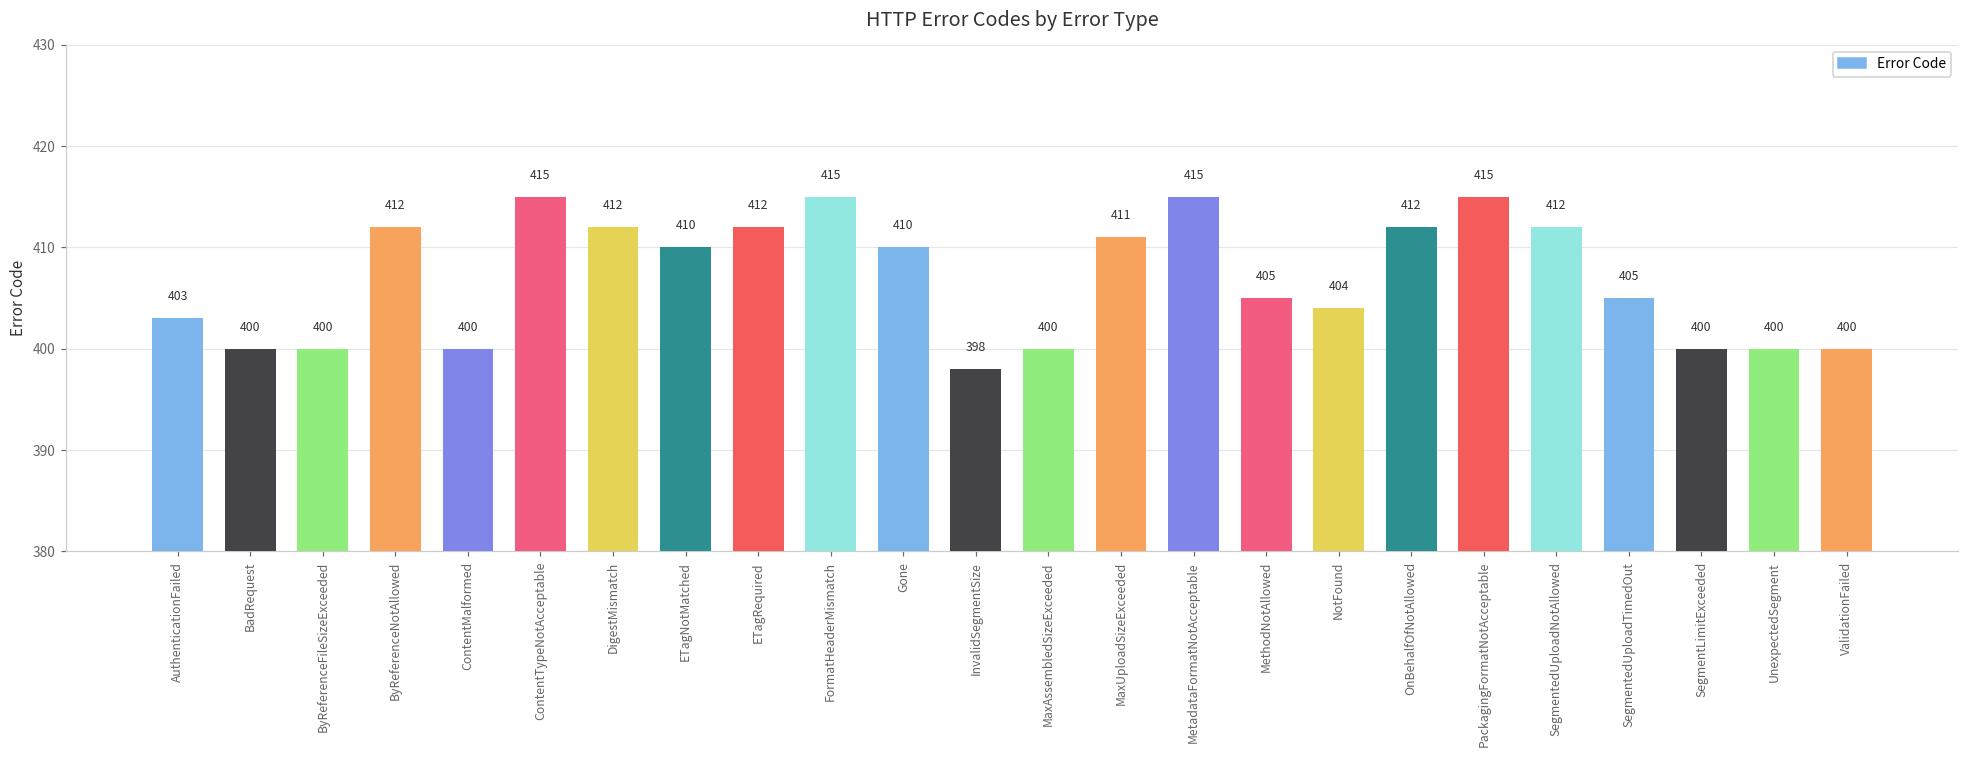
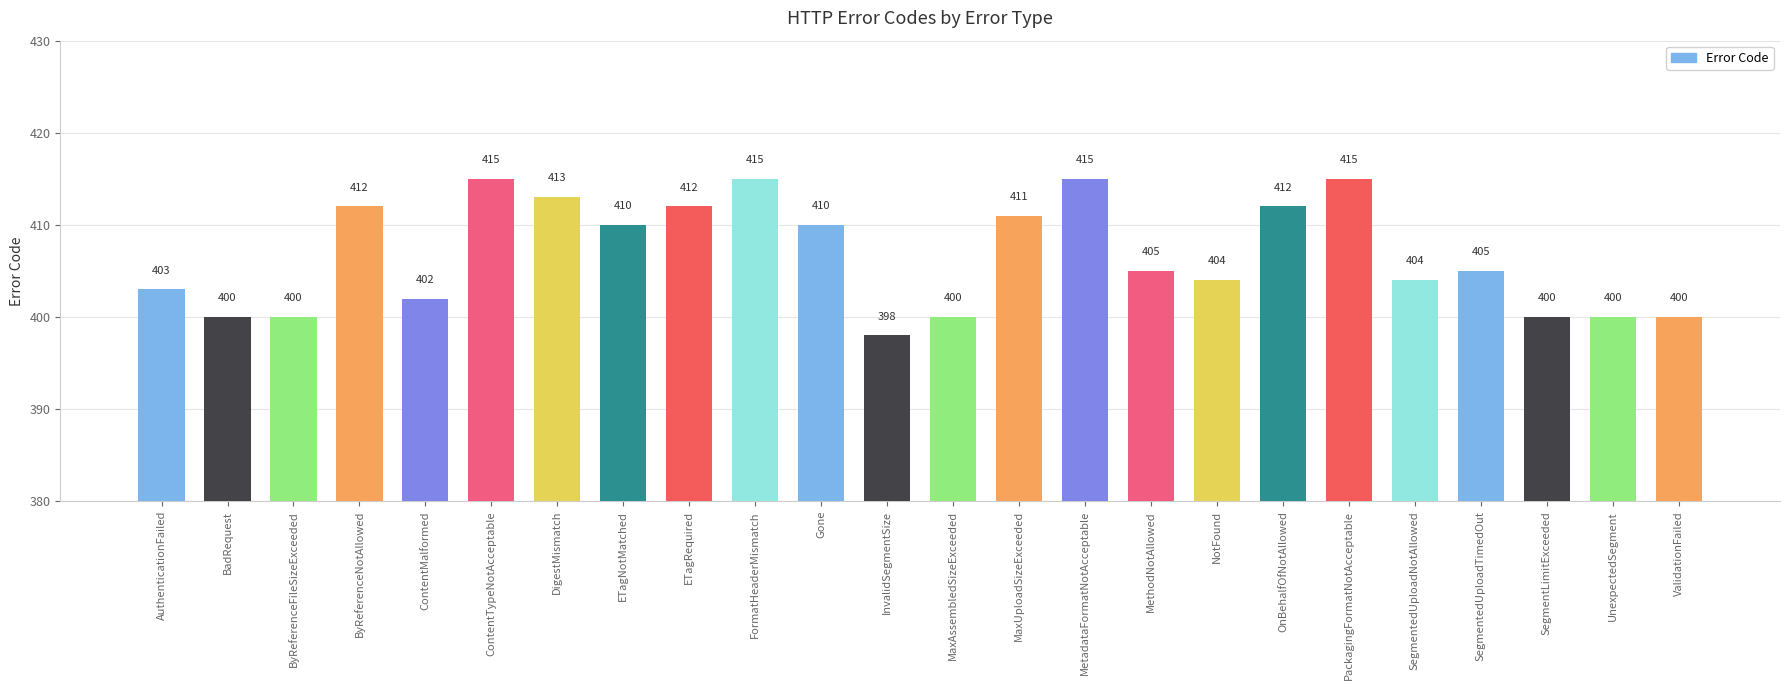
  {
    "AuthenticationFailed": 403,
    "BadRequest": 400,
    "ByReferenceFileSizeExceeded": 400,
    "ByReferenceNotAllowed": 412,
-   "ContentMalformed": 400,
+   "ContentMalformed": 402,
    "ContentTypeNotAcceptable": 415,
-   "DigestMismatch": 412,
+   "DigestMismatch": 413,
    "ETagNotMatched": 410,
    "ETagRequired": 412,
    "FormatHeaderMismatch": 415,
    "Gone": 410,
    "InvalidSegmentSize": 398,
    "MaxAssembledSizeExceeded": 400,
    "MaxUploadSizeExceeded": 411,
    "MetadataFormatNotAcceptable": 415,
    "MethodNotAllowed": 405,
    "NotFound": 404,
    "OnBehalfOfNotAllowed": 412,
    "PackagingFormatNotAcceptable": 415,
-   "SegmentedUploadNotAllowed": 412,
+   "SegmentedUploadNotAllowed": 404,
    "SegmentedUploadTimedOut": 405,
    "SegmentLimitExceeded": 400,
    "UnexpectedSegment": 400,
    "ValidationFailed": 400
  }
